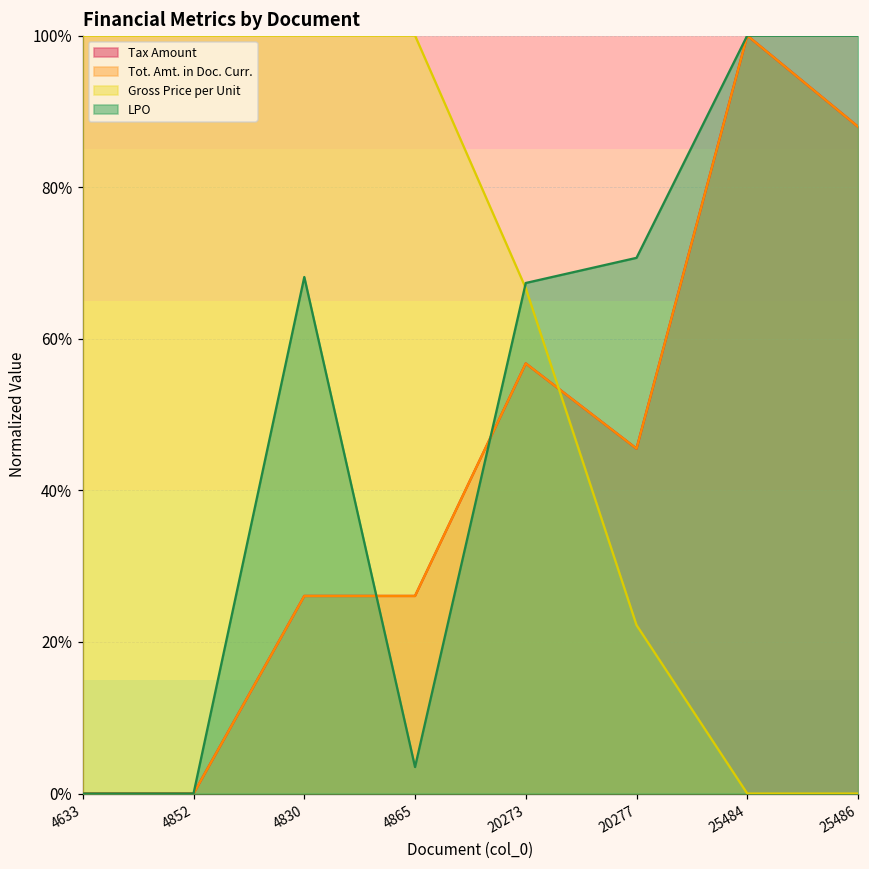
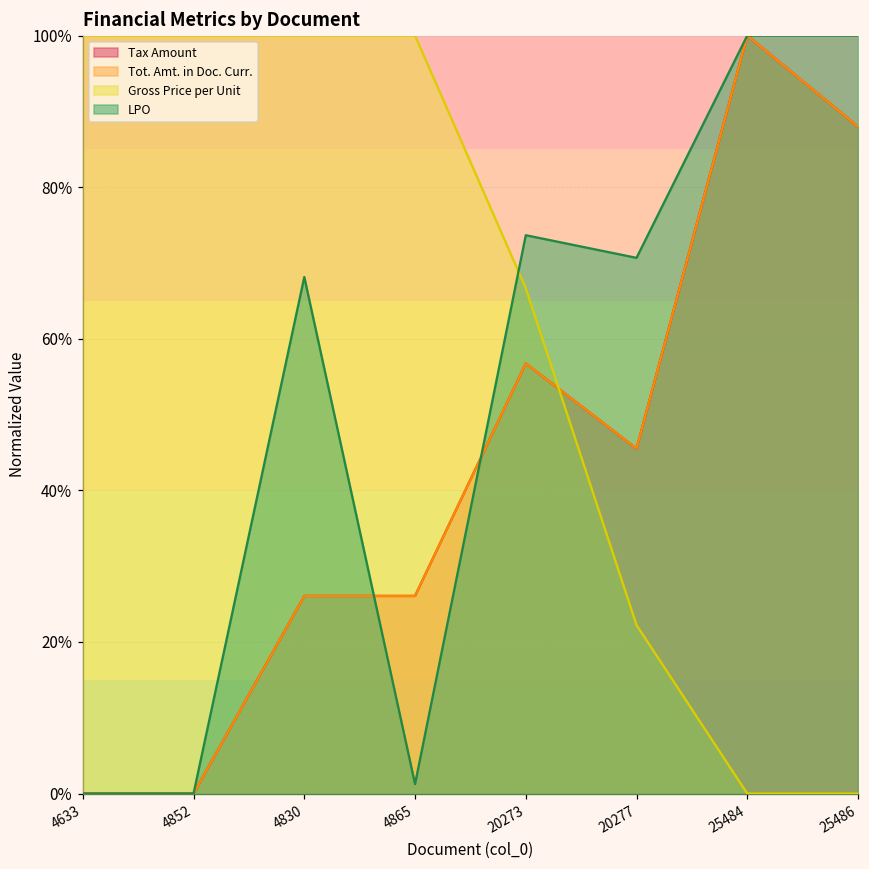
  {
    "LPO": {
      "4830": "68%",
-     "4865": "3%",
-     "20273": "67%",
+     "4865": "1%",
+     "20273": "74%",
      "20277": "71%",
      "25486": "100%"
    }
  }
